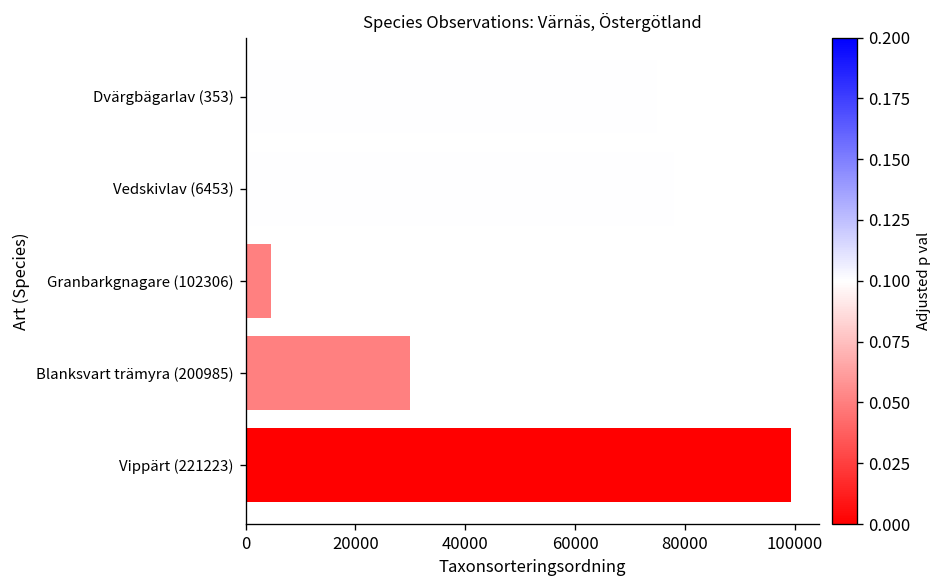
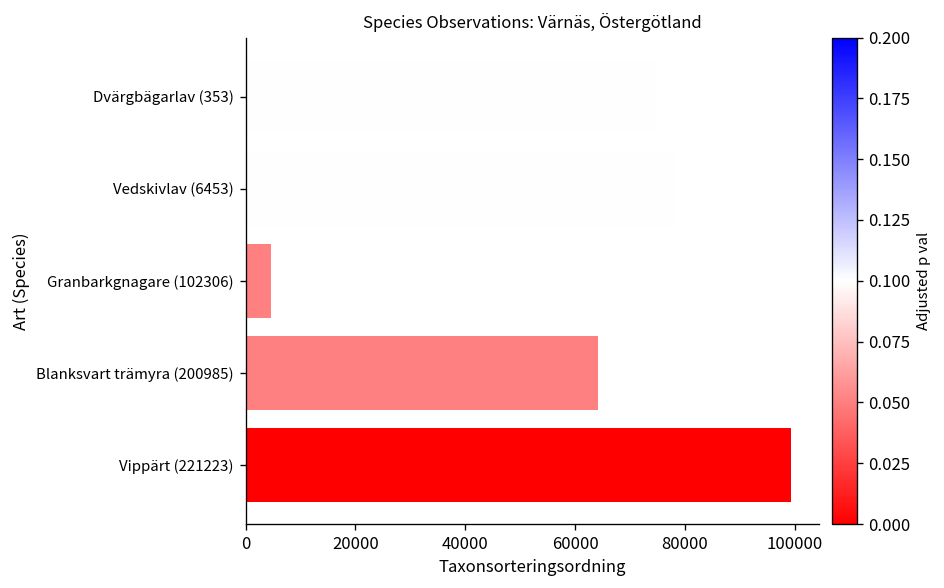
  {
    "Dvärgbägarlav (353)": 75000,
    "Vedskivlav (6453)": 78000,
    "Granbarkgnagare (102306)": 5000,
-   "Blanksvart trämyra (200985)": 30000,
+   "Blanksvart trämyra (200985)": 64000,
    "Vippärt (221223)": 99000
  }
